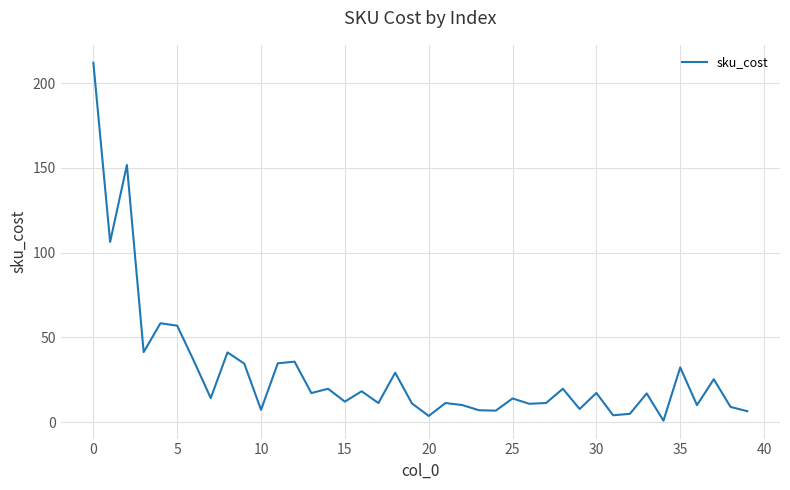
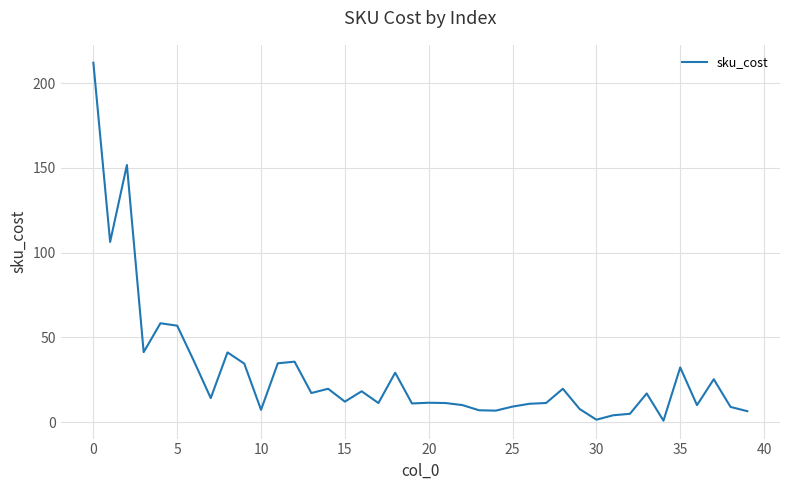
  {
    "0": 212,
    "5": 57,
    "10": 7,
    "15": 12,
-   "20": 4,
-   "25": 14,
-   "30": 17,
+   "20": 11,
+   "25": 9,
+   "30": 1,
    "35": 32
  }
